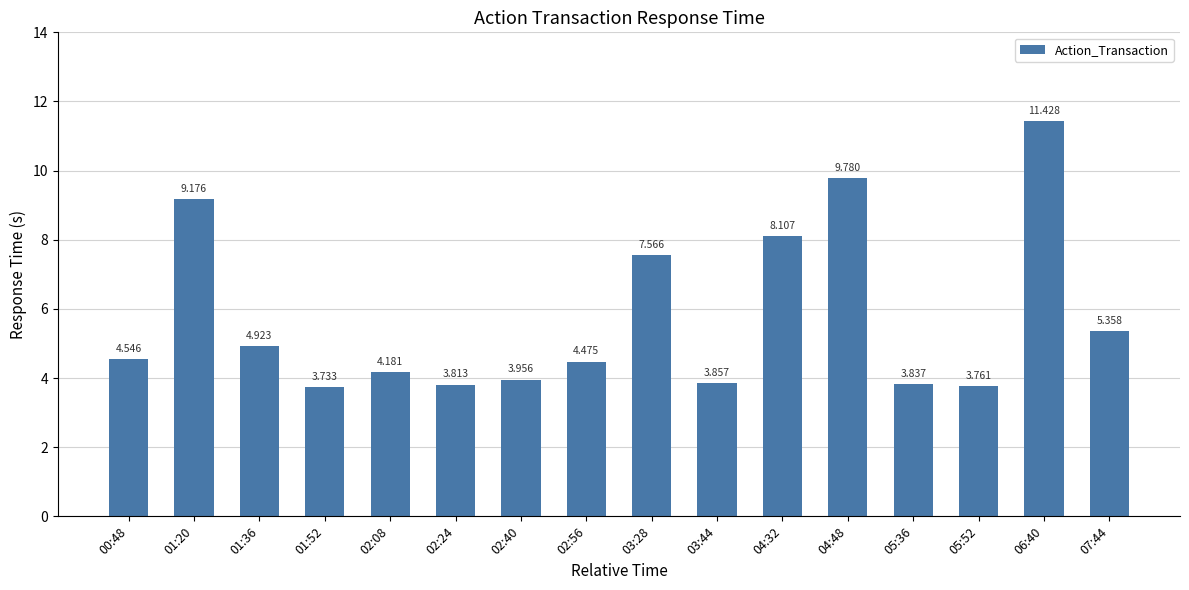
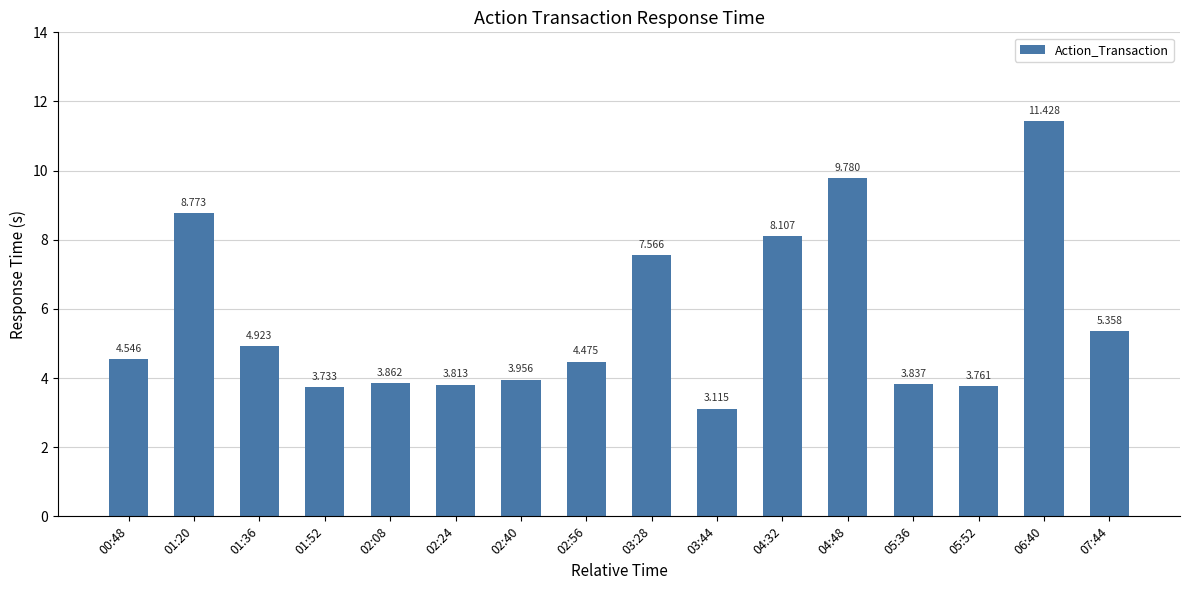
  {
    "00:48": 4.546,
-   "01:20": 9.176,
+   "01:20": 8.773,
    "01:36": 4.923,
    "01:52": 3.733,
-   "02:08": 4.181,
+   "02:08": 3.862,
    "02:24": 3.813,
    "02:40": 3.956,
    "02:56": 4.475,
    "03:28": 7.566,
-   "03:44": 3.857,
+   "03:44": 3.115,
    "04:32": 8.107,
    "04:48": 9.780,
    "05:36": 3.837,
    "05:52": 3.761,
    "06:40": 11.428,
    "07:44": 5.358
  }
